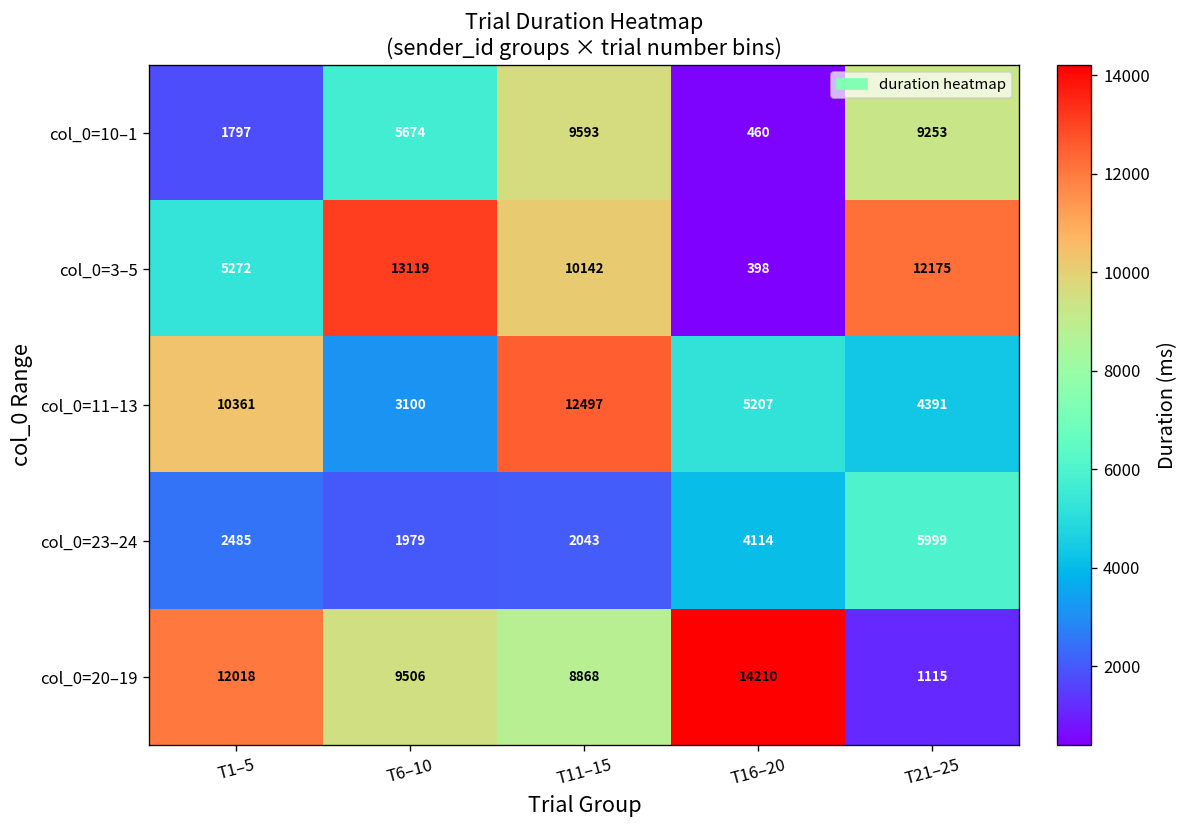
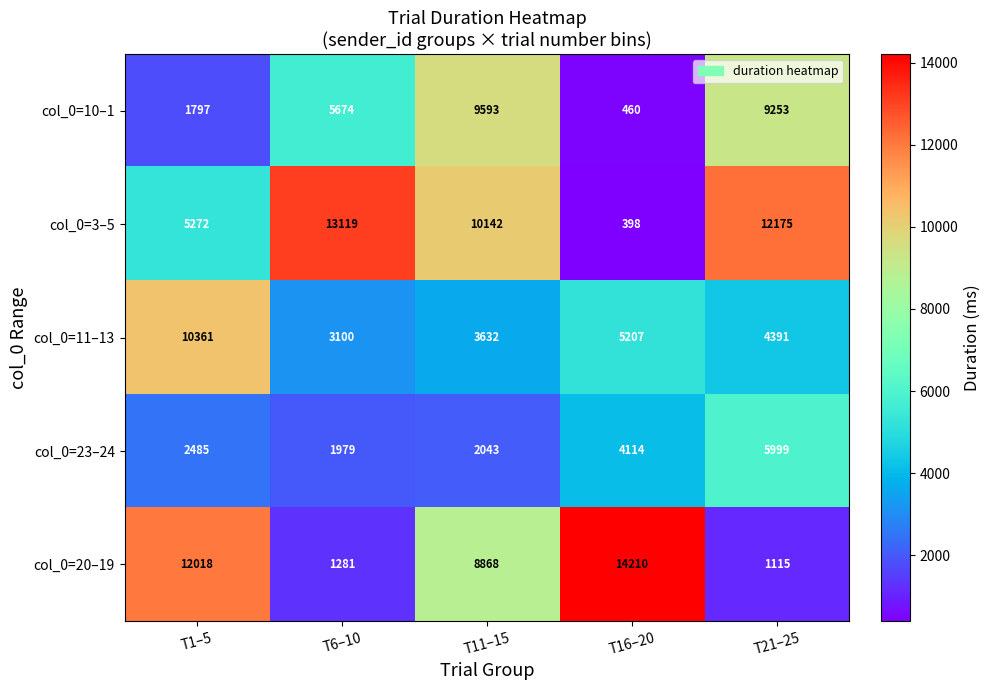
  {
    "col_0=10–1": {
      "T1–5": 1797,
      "T6–10": 5674,
      "T11–15": 9593,
      "T16–20": 460,
      "T21–25": 9253
    },
    "col_0=3–5": {
      "T1–5": 5272,
      "T6–10": 13119,
      "T11–15": 10142,
      "T16–20": 398,
      "T21–25": 12175
    },
    "col_0=11–13": {
      "T1–5": 10361,
      "T6–10": 3100,
-     "T11–15": 12497,
+     "T11–15": 3632,
      "T16–20": 5207,
      "T21–25": 4391
    },
    "col_0=23–24": {
      "T1–5": 2485,
      "T6–10": 1979,
      "T11–15": 2043,
      "T16–20": 4114,
      "T21–25": 5999
    },
    "col_0=20–19": {
      "T1–5": 12018,
-     "T6–10": 9506,
+     "T6–10": 1281,
      "T11–15": 8868,
      "T16–20": 14210,
      "T21–25": 1115
    }
  }
